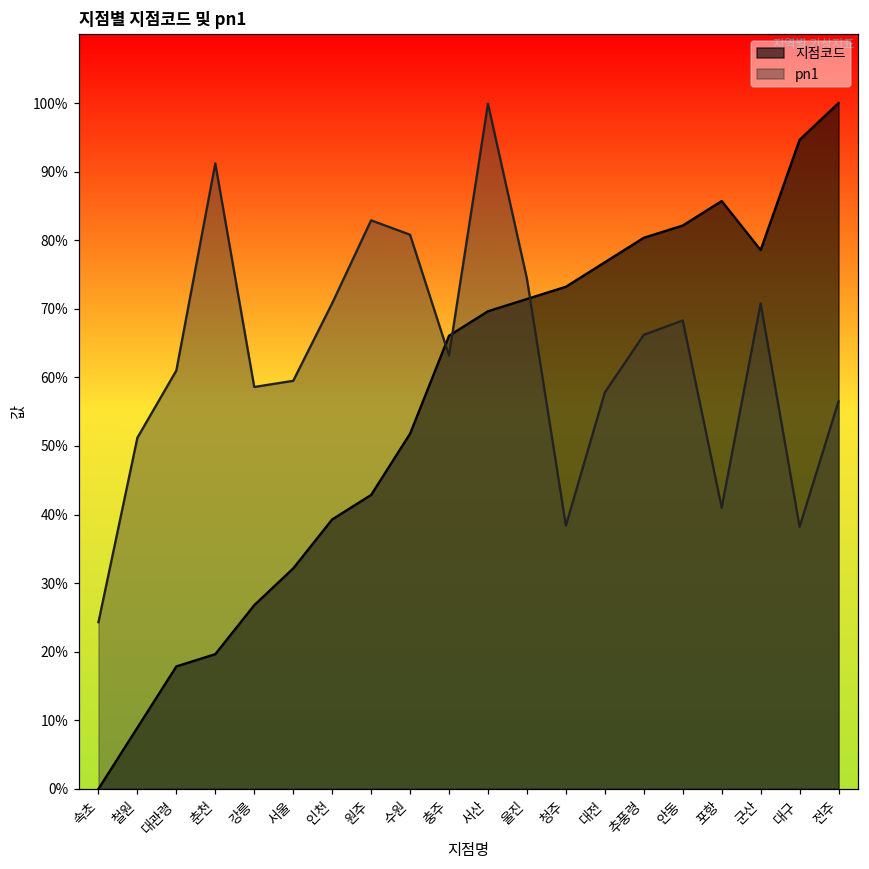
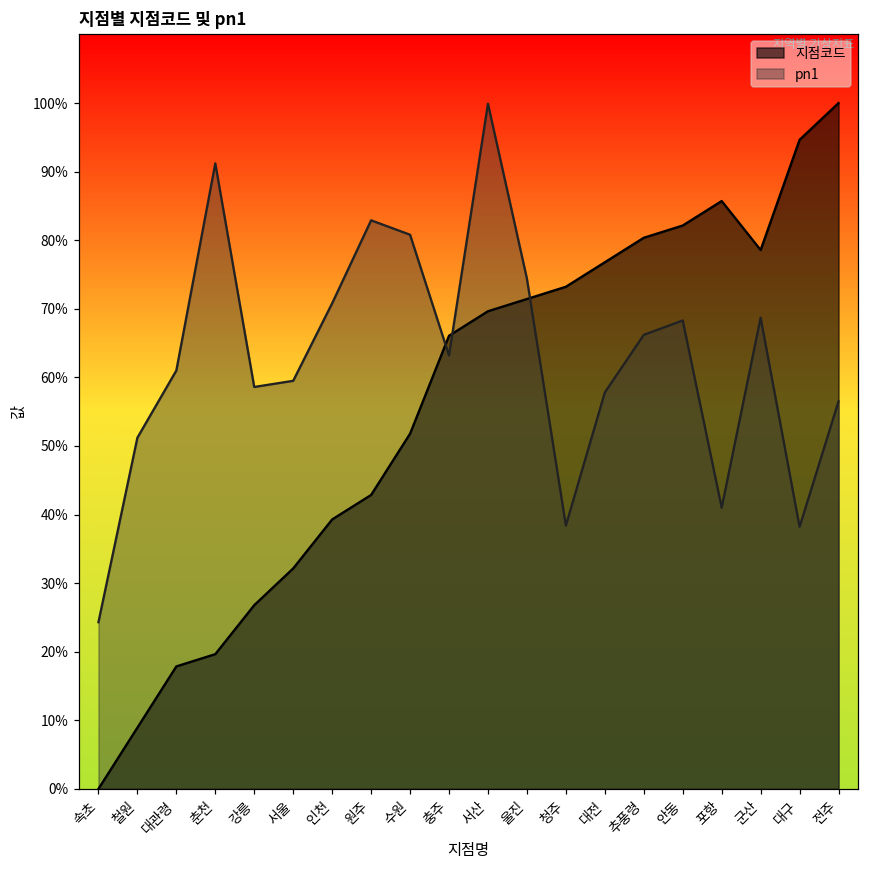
  {
    "지점코드": {
      "속초": "0%",
      "철원": "9%",
      "대관령": "18%",
      "춘천": "20%",
      "강릉": "27%",
      "서울": "32%",
      "인천": "39%",
      "원주": "43%",
      "수원": "52%",
      "충주": "66%",
      "서산": "70%",
      "울진": "71%",
      "청주": "73%",
      "대전": "77%",
      "추풍령": "80%",
      "안동": "82%",
      "포항": "86%",
      "군산": "79%",
      "대구": "95%",
      "전주": "100%"
    },
    "pn1": {
      "속초": "24%",
      "철원": "51%",
      "대관령": "61%",
      "춘천": "91%",
      "강릉": "59%",
      "서울": "60%",
      "인천": "71%",
      "원주": "83%",
      "수원": "81%",
      "충주": "63%",
      "서산": "100%",
      "울진": "74%",
      "청주": "38%",
      "대전": "58%",
      "추풍령": "66%",
      "안동": "68%",
      "포항": "41%",
-     "군산": "71%",
+     "군산": "69%",
      "대구": "38%",
      "전주": "57%"
    }
  }
